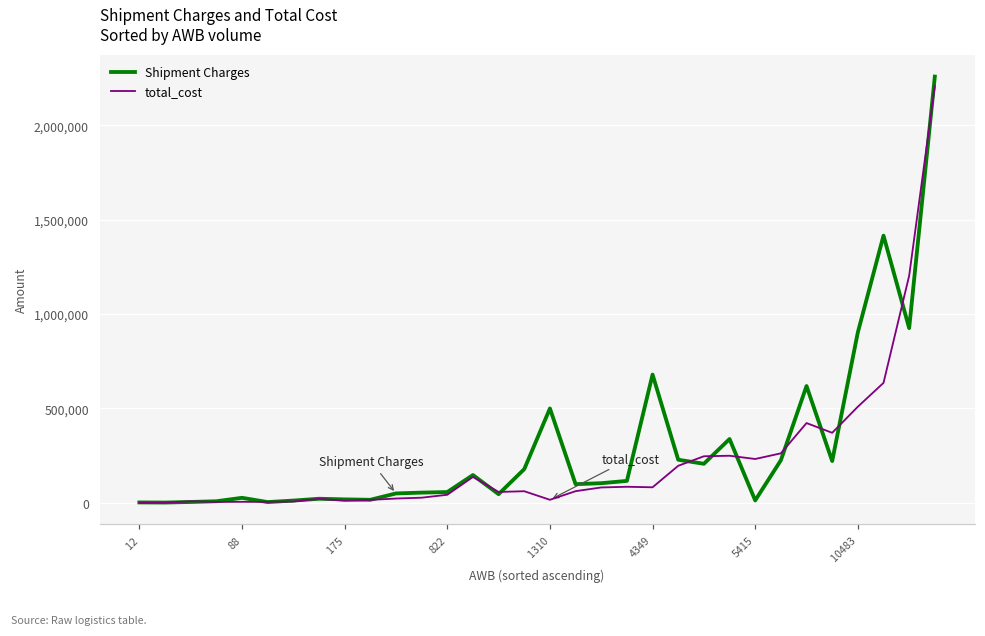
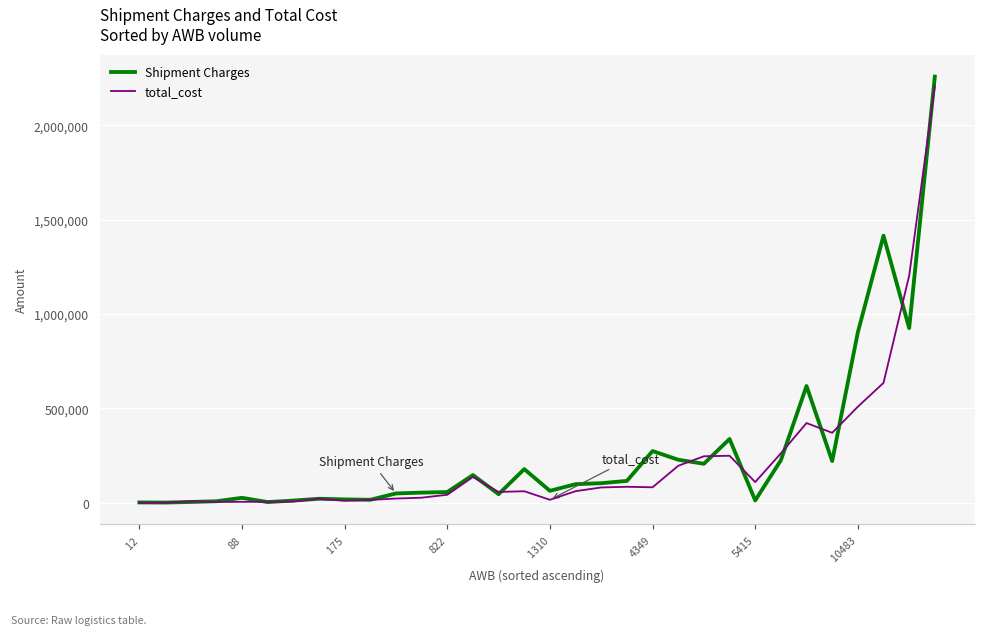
  {
    "Shipment Charges": {
      "88": "30,000",
-     "1310": "500,000",
-     "4349": "680,000",
+     "1310": "60,000",
+     "4349": "270,000",
      "5415": "10,000",
      "10483": "900,000"
    },
    "total_cost": {
      "88": "10,000",
      "1310": "20,000",
      "4349": "80,000",
-     "5415": "230,000",
+     "5415": "110,000",
      "10483": "510,000"
    }
  }
